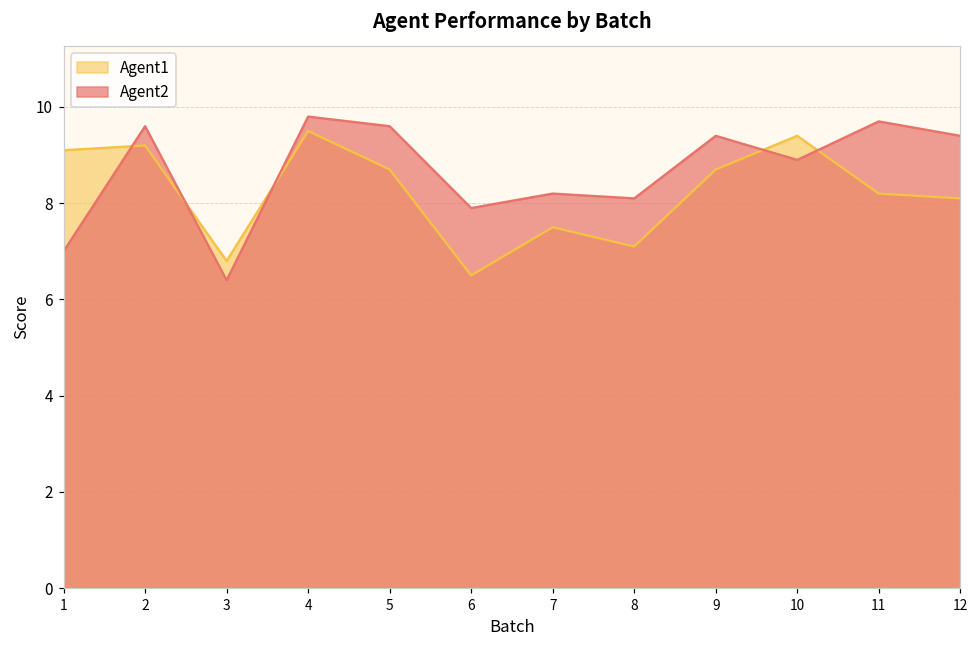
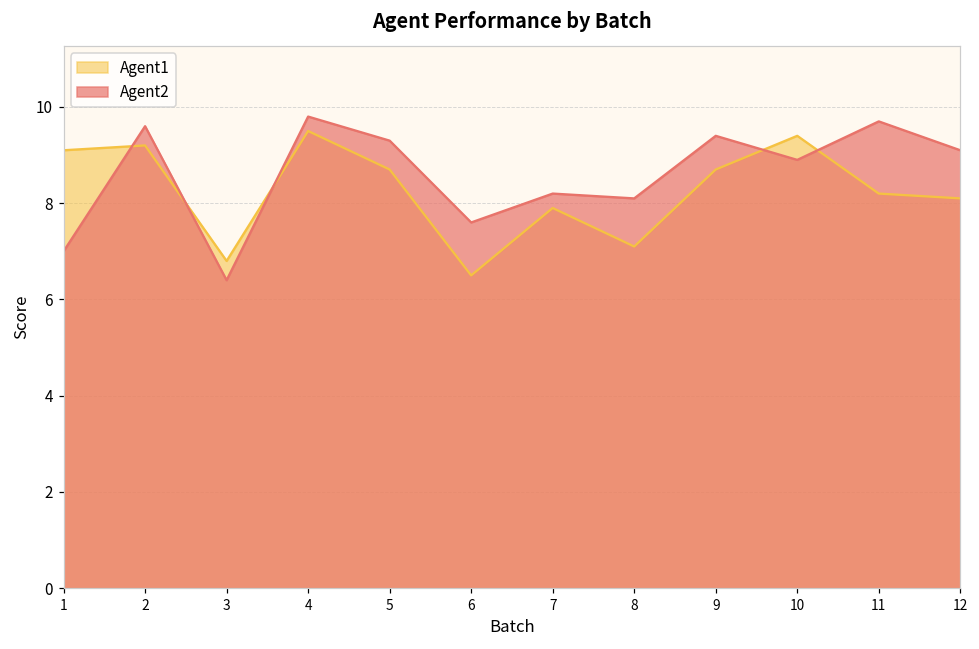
  {
    "Agent1": {
      "1": 9.1,
      "2": 9.2,
      "3": 6.8,
      "4": 9.5,
      "5": 8.7,
      "6": 6.5,
-     "7": 7.5,
+     "7": 7.9,
      "8": 7.1,
      "9": 8.7,
      "10": 9.4,
      "11": 8.2,
      "12": 8.1
    },
    "Agent2": {
      "1": 7.0,
      "2": 9.6,
      "3": 6.4,
      "4": 9.8,
-     "5": 9.6,
-     "6": 7.9,
+     "5": 9.3,
+     "6": 7.6,
      "7": 8.2,
      "8": 8.1,
      "9": 9.4,
      "10": 8.9,
      "11": 9.7,
-     "12": 9.4
+     "12": 9.1
    }
  }
